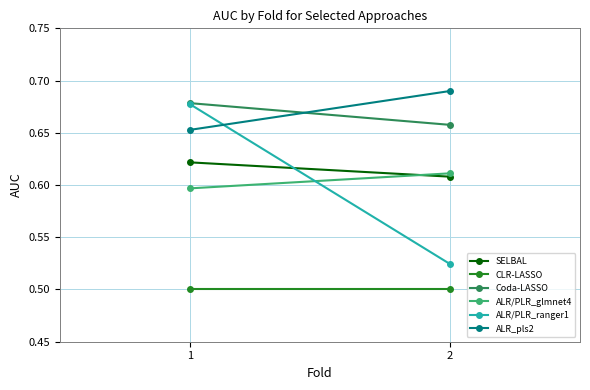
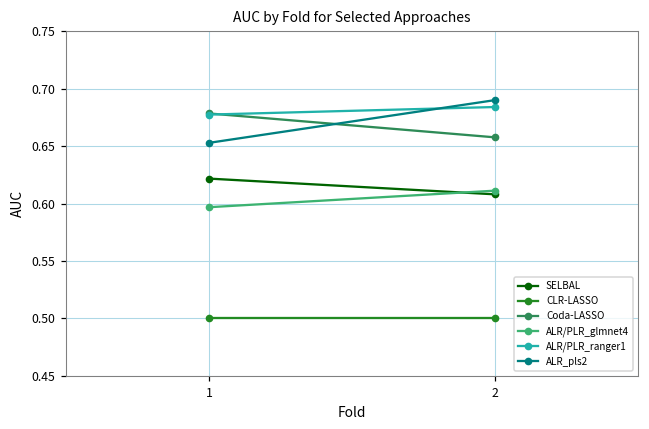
  {
    "SELBAL": {
      "1": 0.622,
      "2": 0.608
    },
    "ALR/PLR_ranger1": {
-     "2": 0.524
+     "2": 0.684
    },
    "ALR_pls2": {
      "1": 0.653,
      "2": 0.690
    }
  }
